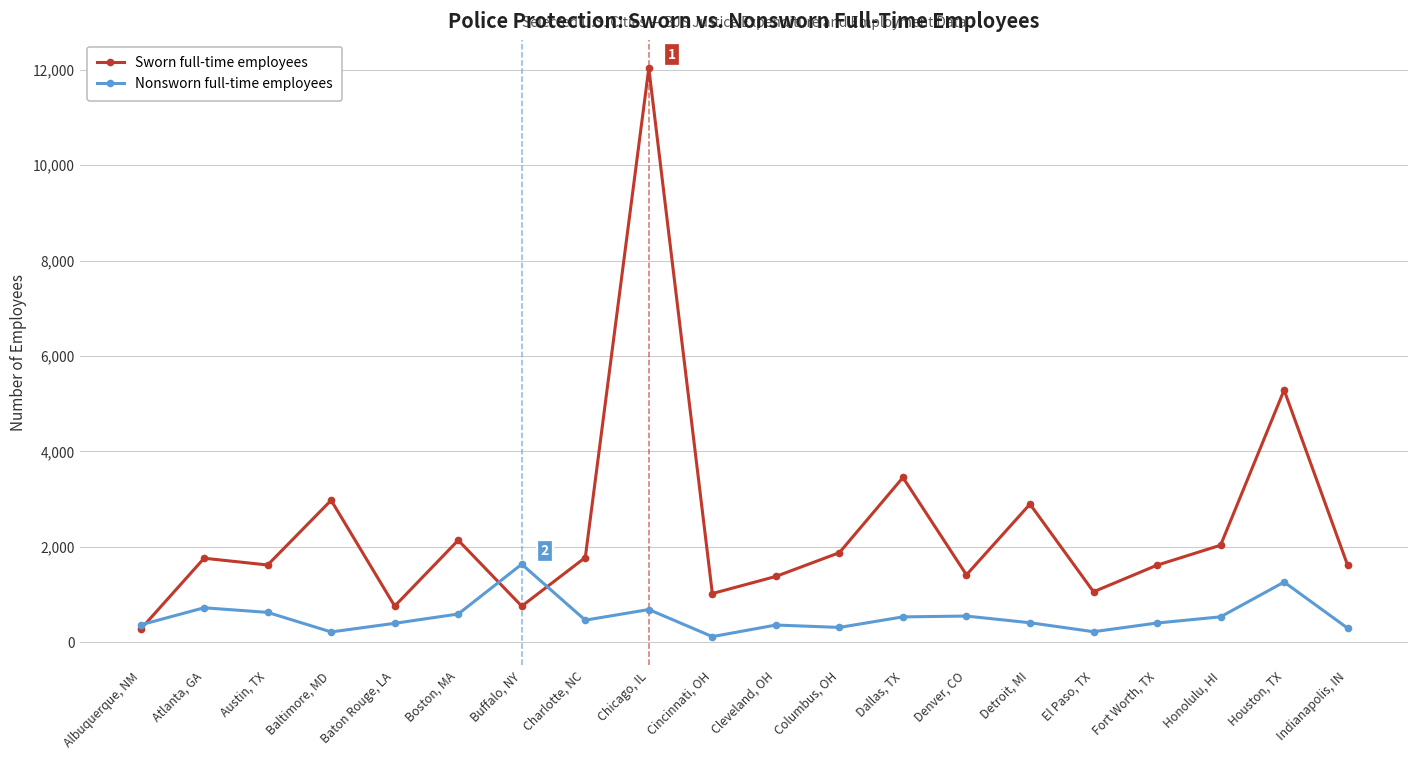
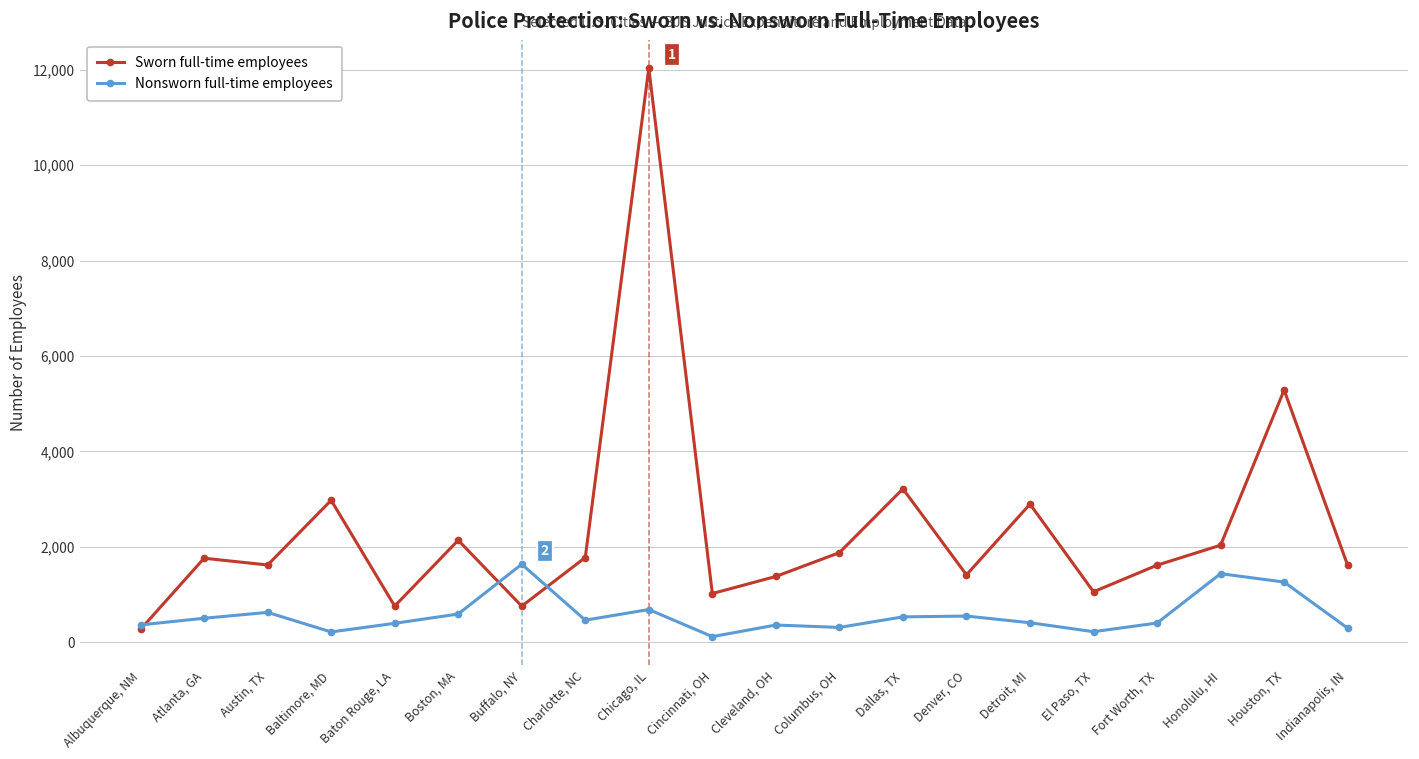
  {
    "Sworn full-time employees": {
      "Albuquerque, NM": "300",
      "Atlanta, GA": "1,800",
      "Austin, TX": "1,600",
      "Baltimore, MD": "3,000",
      "Baton Rouge, LA": "800",
      "Boston, MA": "2,100",
      "Buffalo, NY": "800",
      "Charlotte, NC": "1,800",
      "Cincinnati, OH": "1,000",
      "Cleveland, OH": "1,400",
      "Columbus, OH": "1,900",
-     "Dallas, TX": "3,500",
+     "Dallas, TX": "3,200",
      "Denver, CO": "1,400",
      "Detroit, MI": "2,900",
      "El Paso, TX": "1,100",
      "Fort Worth, TX": "1,600",
      "Honolulu, HI": "2,000",
      "Houston, TX": "5,300",
      "Indianapolis, IN": "1,600"
    },
    "Nonsworn full-time employees": {
      "Albuquerque, NM": "400",
-     "Atlanta, GA": "700",
+     "Atlanta, GA": "500",
      "Austin, TX": "600",
      "Baltimore, MD": "200",
      "Baton Rouge, LA": "400",
      "Boston, MA": "600",
      "Charlotte, NC": "500",
      "Chicago, IL": "700",
      "Cincinnati, OH": "100",
      "Cleveland, OH": "400",
      "Columbus, OH": "300",
      "Dallas, TX": "500",
      "Denver, CO": "500",
      "Detroit, MI": "400",
      "El Paso, TX": "200",
      "Fort Worth, TX": "400",
-     "Honolulu, HI": "500",
+     "Honolulu, HI": "1,400",
      "Houston, TX": "1,300",
      "Indianapolis, IN": "300"
    }
  }
